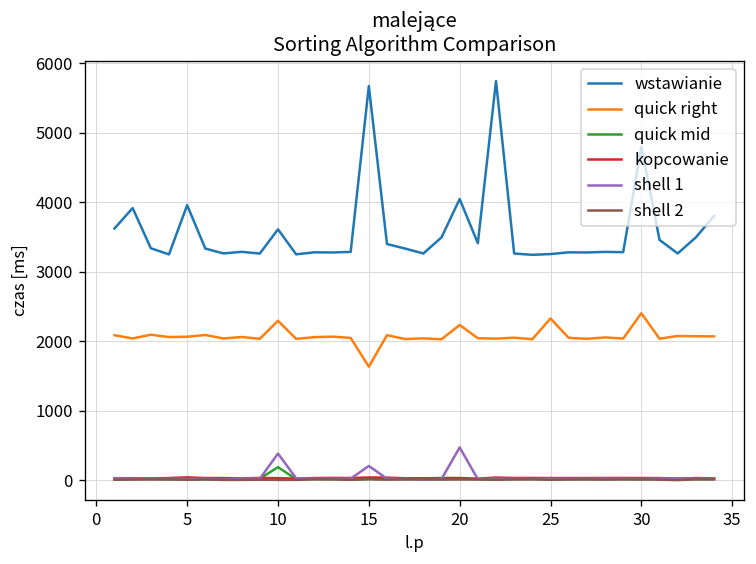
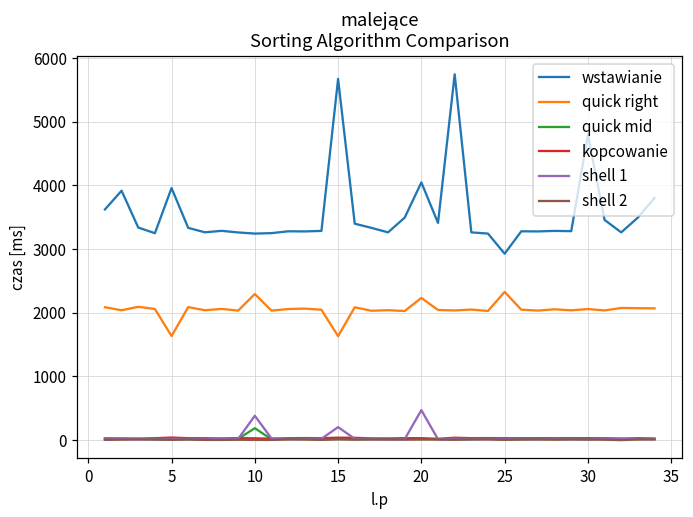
  {
    "wstawianie": {
      "5": 4000,
-     "10": 3600,
+     "10": 3200,
      "15": 5700,
      "20": 4000,
-     "25": 3300
+     "25": 2900
    },
    "quick right": {
-     "5": 2100,
+     "5": 1600,
      "10": 2300,
      "15": 1600,
      "20": 2200,
      "25": 2300,
-     "30": 2400
+     "30": 2100
    },
    "quick mid": {
      "10": 200
    },
    "shell 1": {
      "10": 400,
      "15": 200,
      "20": 500
    }
  }
